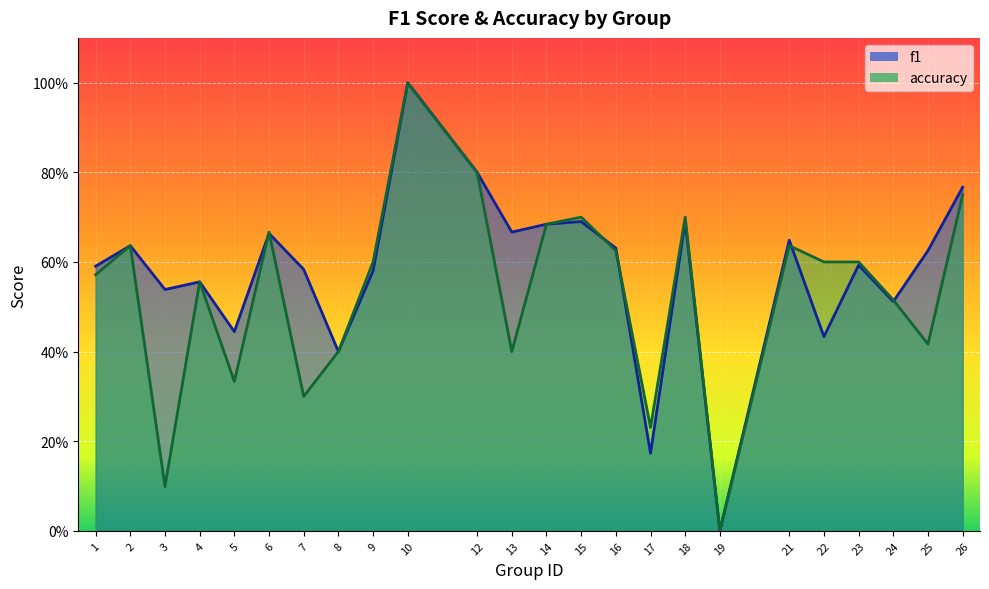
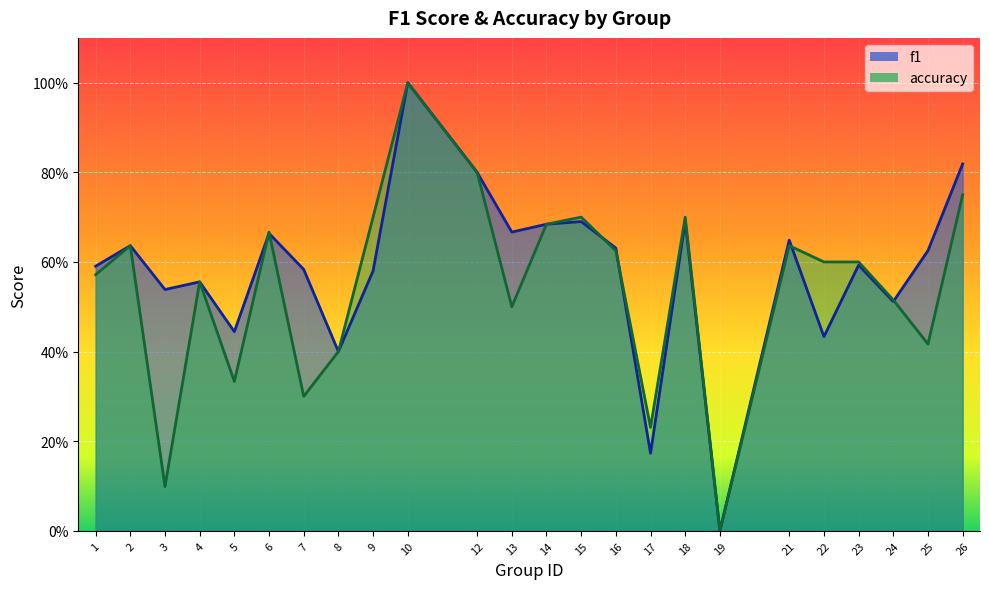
  {
    "f1": {
      "1": "59%",
      "3": "54%",
      "5": "44%",
      "7": "58%",
      "9": "58%",
      "13": "67%",
      "15": "69%",
      "16": "63%",
      "17": "17%",
      "18": "69%",
      "21": "65%",
      "22": "43%",
      "23": "59%",
      "25": "63%",
-     "26": "77%"
+     "26": "82%"
    },
    "accuracy": {
      "1": "57%",
      "3": "10%",
      "5": "33%",
      "7": "30%",
-     "9": "60%",
-     "13": "40%",
+     "9": "70%",
+     "13": "50%",
      "15": "70%",
      "16": "63%",
      "17": "23%",
      "18": "70%",
      "21": "64%",
      "22": "60%",
      "23": "60%",
      "25": "42%",
      "26": "75%"
    }
  }
